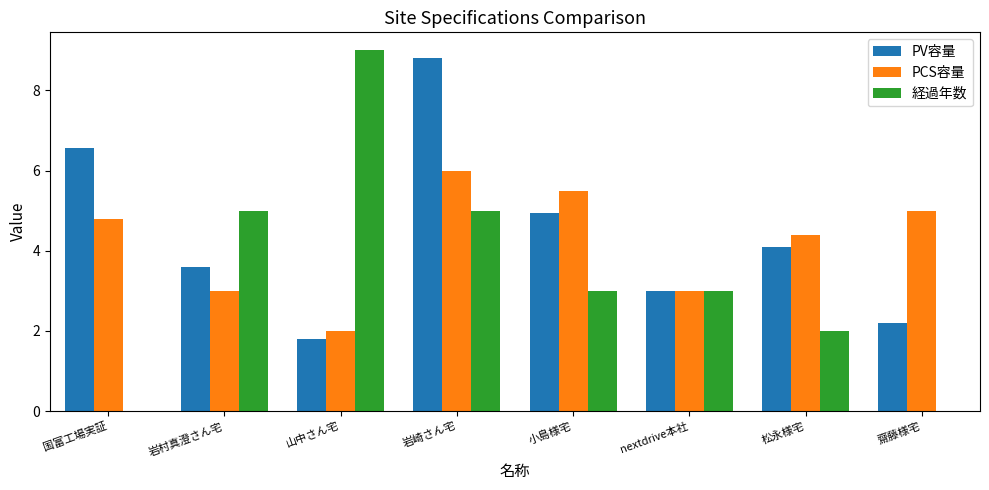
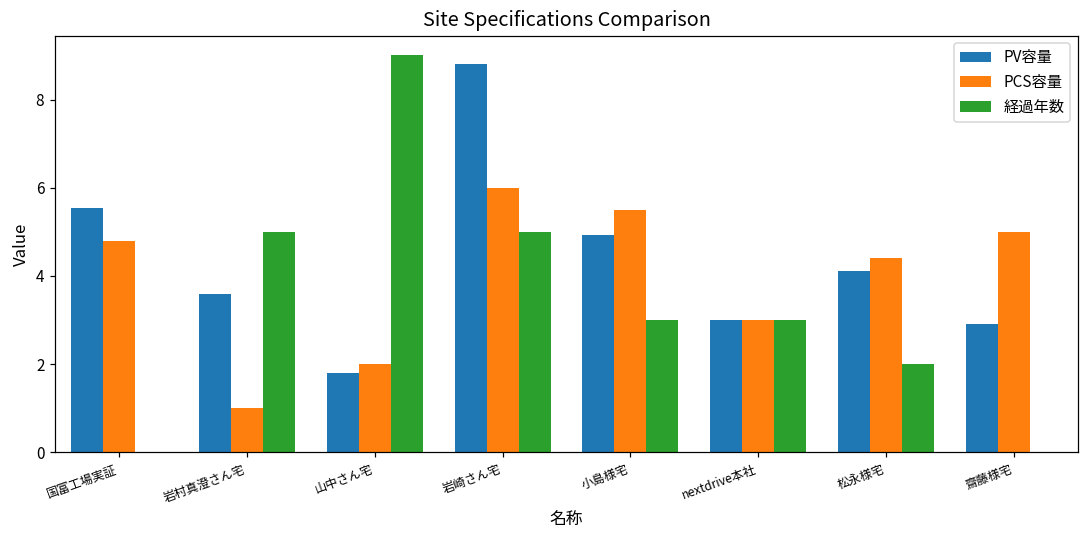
  {
    "PV容量": {
-     "国富工場実証": 6.6,
+     "国富工場実証": 5.6,
      "岩村真澄さん宅": 3.6,
      "山中さん宅": 1.8,
      "岩崎さん宅": 8.8,
      "小島様宅": 4.9,
      "nextdrive本社": 3.0,
      "松永様宅": 4.1,
-     "齋藤様宅": 2.2
+     "齋藤様宅": 2.9
    },
    "PCS容量": {
      "国富工場実証": 4.8,
-     "岩村真澄さん宅": 3,
+     "岩村真澄さん宅": 1,
      "山中さん宅": 2,
      "岩崎さん宅": 6,
      "小島様宅": 5.5,
      "nextdrive本社": 3,
      "松永様宅": 4.4,
      "齋藤様宅": 5
    },
    "経過年数": {
      "国富工場実証": 0.0,
      "岩村真澄さん宅": 5.0,
      "山中さん宅": 9.0,
      "岩崎さん宅": 5.0,
      "小島様宅": 3.0,
      "nextdrive本社": 3.0,
      "松永様宅": 2.0,
      "齋藤様宅": 0.0
    }
  }
